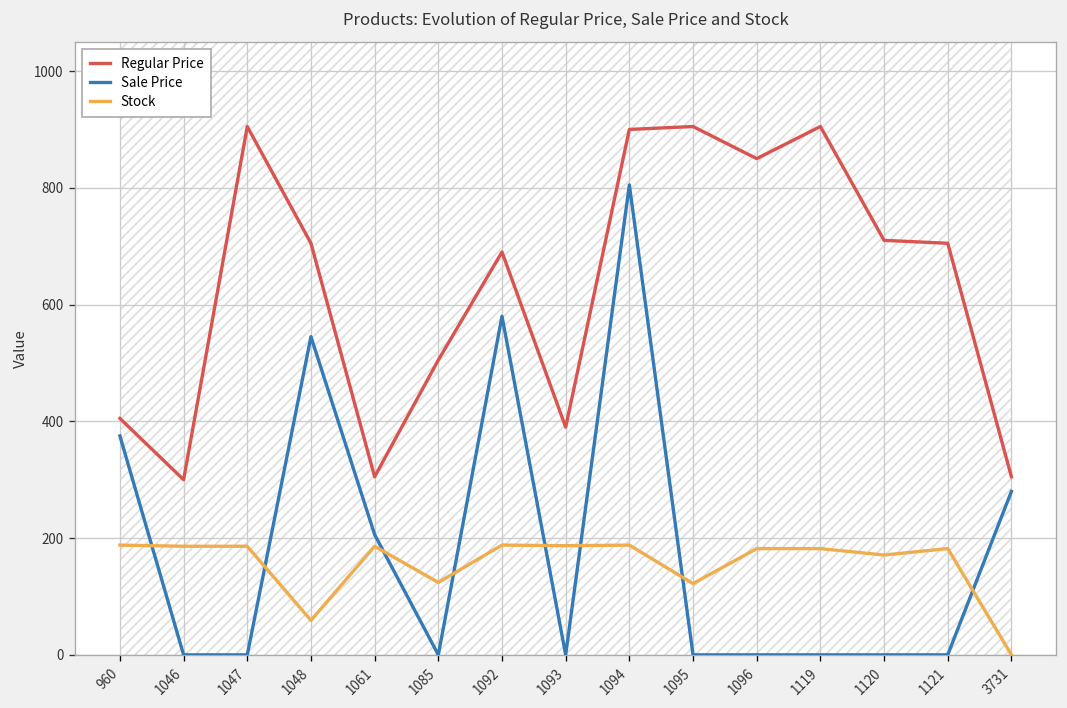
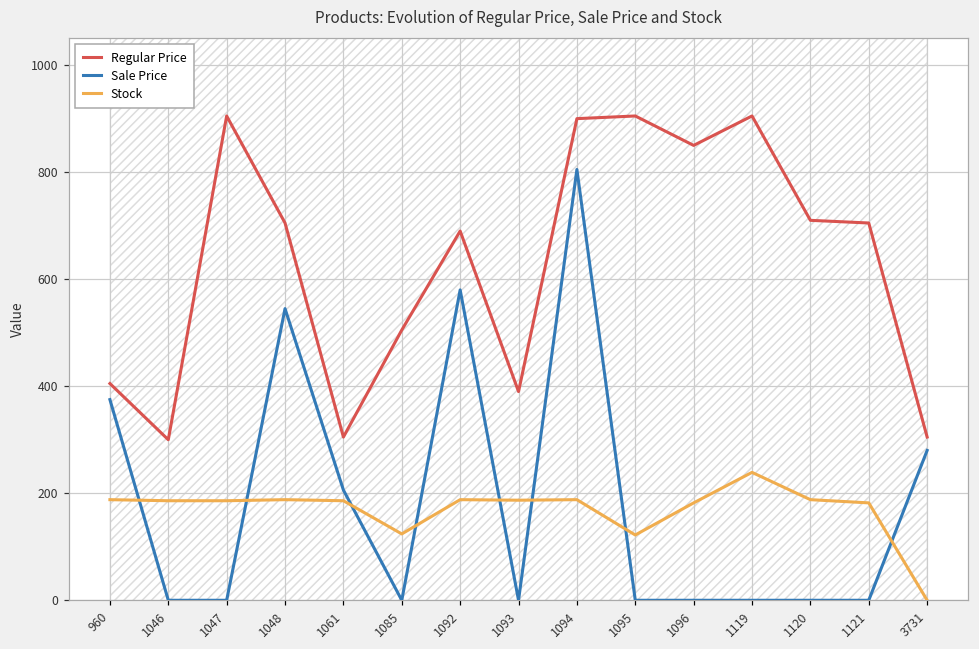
  {
    "Regular Price": {
      "960": 410,
      "1046": 300,
      "1047": 910,
      "1048": 710,
      "1061": 310,
      "1085": 510,
      "1092": 690,
      "1093": 390,
      "1094": 900,
      "1095": 910,
      "1096": 850,
      "1119": 910,
      "1120": 710,
      "1121": 710,
      "3731": 310
    },
    "Sale Price": {
      "960": 380,
      "1046": 0,
      "1047": 0,
      "1048": 550,
      "1061": 210,
      "1085": 0,
      "1092": 580,
      "1093": 0,
      "1094": 810,
      "1095": 0,
      "1096": 0,
      "1119": 0,
      "1120": 0,
      "1121": 0,
      "3731": 280
    },
    "Stock": {
      "960": 190,
      "1046": 190,
      "1047": 190,
-     "1048": 60,
+     "1048": 190,
      "1061": 190,
      "1085": 120,
      "1092": 190,
      "1093": 190,
      "1094": 190,
      "1095": 120,
      "1096": 180,
-     "1119": 180,
-     "1120": 170,
+     "1119": 240,
+     "1120": 190,
      "1121": 180,
      "3731": 0
    }
  }
